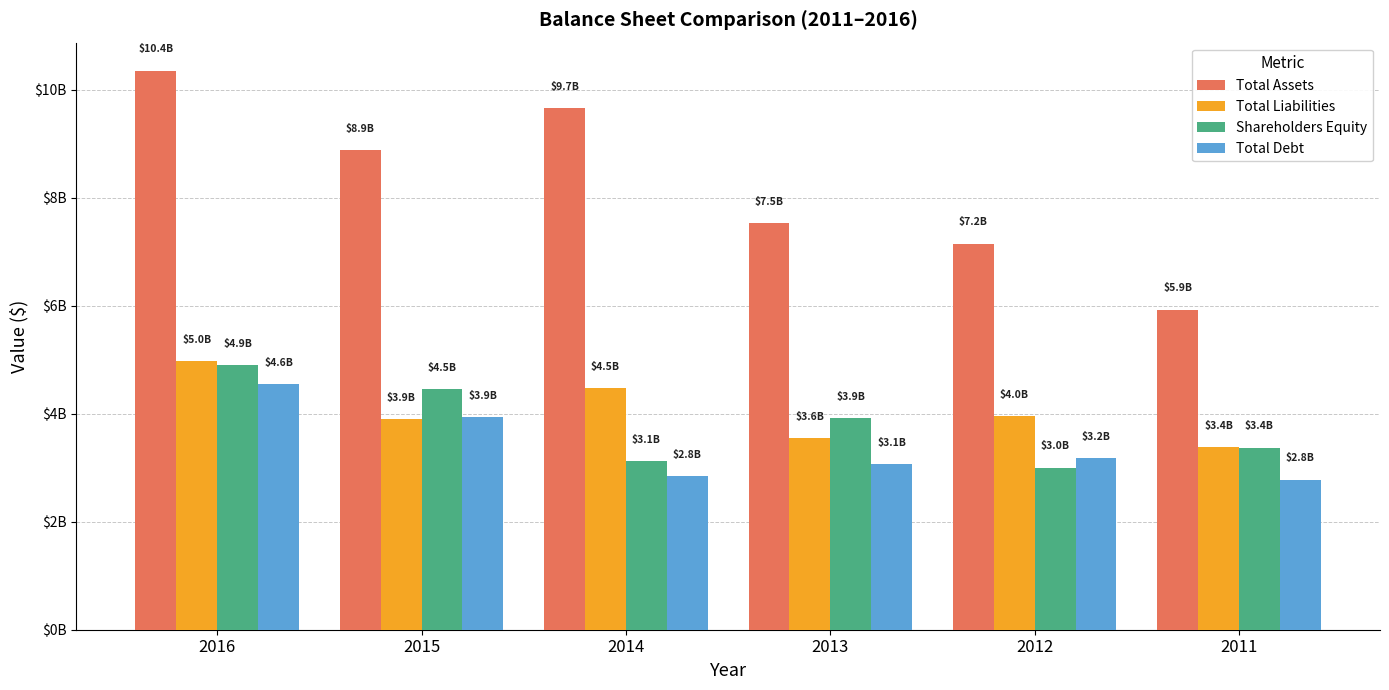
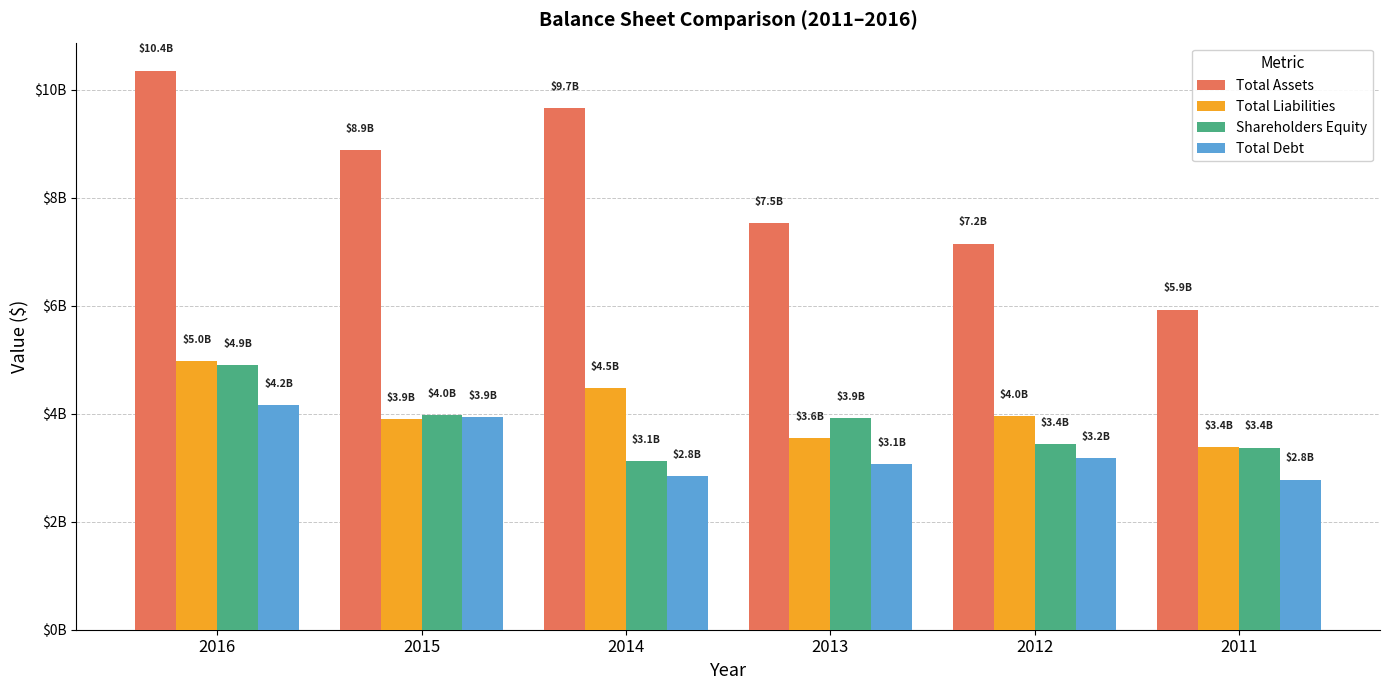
  {
    "Total Assets": {
      "2016": "$10.4B",
      "2015": "$8.9B",
      "2014": "$9.7B",
      "2013": "$7.5B",
      "2012": "$7.2B",
      "2011": "$5.9B"
    },
    "Total Liabilities": {
      "2016": "$5.0B",
      "2015": "$3.9B",
      "2014": "$4.5B",
      "2013": "$3.6B",
      "2012": "$4.0B",
      "2011": "$3.4B"
    },
    "Shareholders Equity": {
      "2016": "$4.9B",
-     "2015": "$4.5B",
+     "2015": "$4.0B",
      "2014": "$3.1B",
      "2013": "$3.9B",
-     "2012": "$3.0B",
+     "2012": "$3.4B",
      "2011": "$3.4B"
    },
    "Total Debt": {
-     "2016": "$4.6B",
+     "2016": "$4.2B",
      "2015": "$3.9B",
      "2014": "$2.8B",
      "2013": "$3.1B",
      "2012": "$3.2B",
      "2011": "$2.8B"
    }
  }
